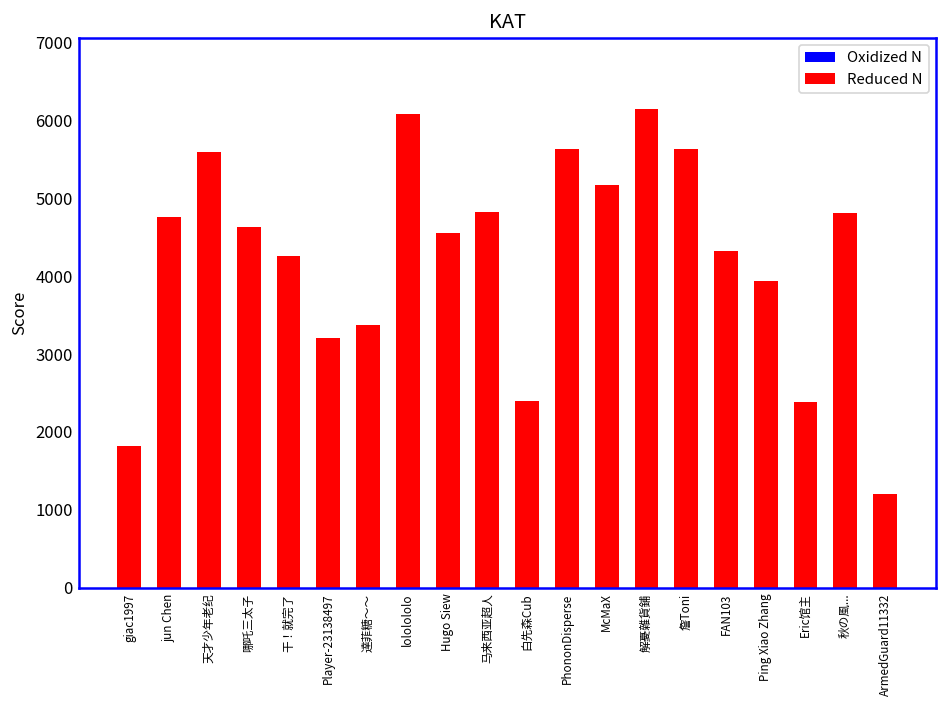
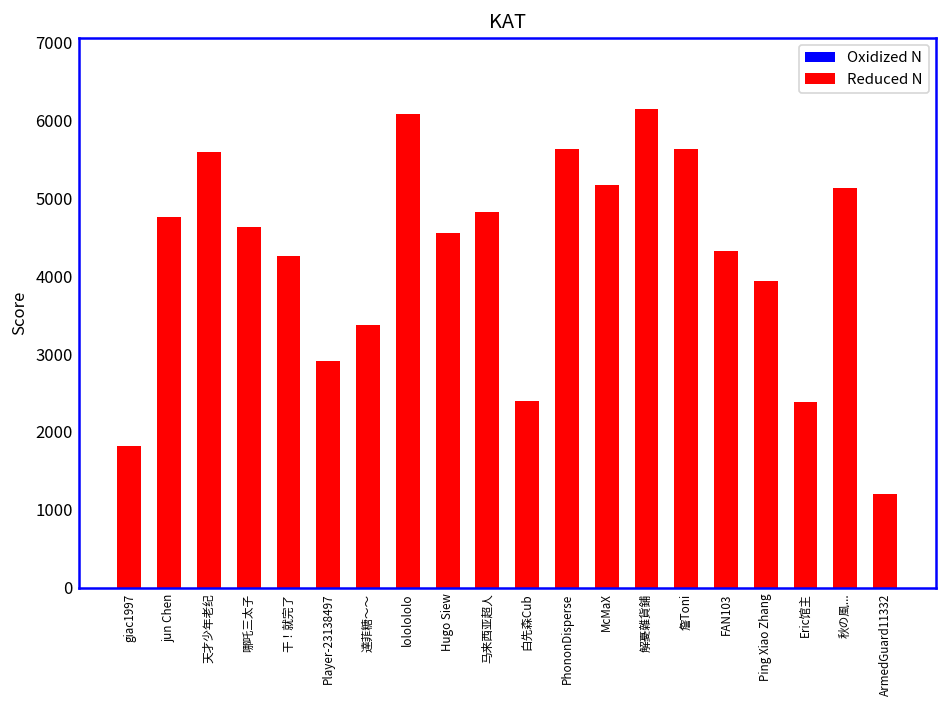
  {
    "Oxidized N": {
      "giac1997": 0,
      "jun Chen": 0,
      "天才少年老纪": 0,
      "哪吒三太子": 0,
      "干！就完了": 0,
      "Player-23138497": 0,
      "達菲糖～～": 0,
      "lololololo": 0,
      "Hugo Siew": 0,
      "马来西亚超人": 0,
      "白先森Cub": 0,
      "PhononDisperse": 0,
      "McMaX": 0,
      "解憂雜貨鋪": 0,
      "詹Toni": 0,
      "FAN103": 0,
      "Ping Xiao Zhang": 0,
      "Eric馆主": 0,
      "秋の風...": 0,
      "ArmedGuard11332": 0
    },
    "Reduced N": {
      "giac1997": 1800,
      "jun Chen": 4800,
      "天才少年老纪": 5600,
      "哪吒三太子": 4600,
      "干！就完了": 4300,
-     "Player-23138497": 3200,
+     "Player-23138497": 2900,
      "達菲糖～～": 3400,
      "lololololo": 6100,
      "Hugo Siew": 4600,
      "马来西亚超人": 4800,
      "白先森Cub": 2400,
      "PhononDisperse": 5600,
      "McMaX": 5200,
      "解憂雜貨鋪": 6100,
      "詹Toni": 5600,
      "FAN103": 4300,
      "Ping Xiao Zhang": 3900,
      "Eric馆主": 2400,
-     "秋の風...": 4800,
+     "秋の風...": 5100,
      "ArmedGuard11332": 1200
    }
  }
